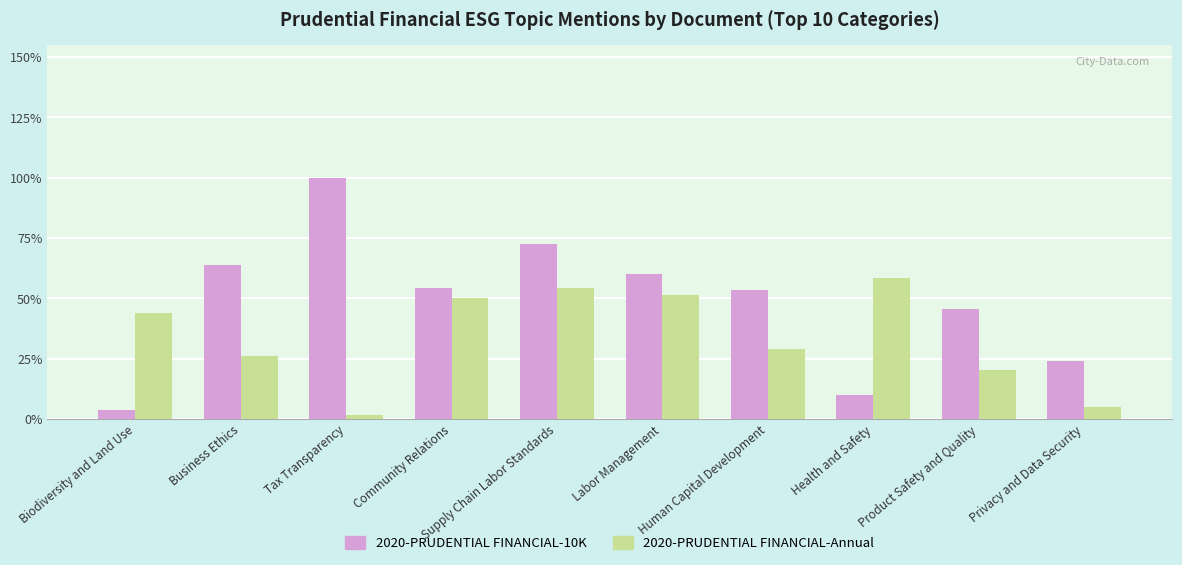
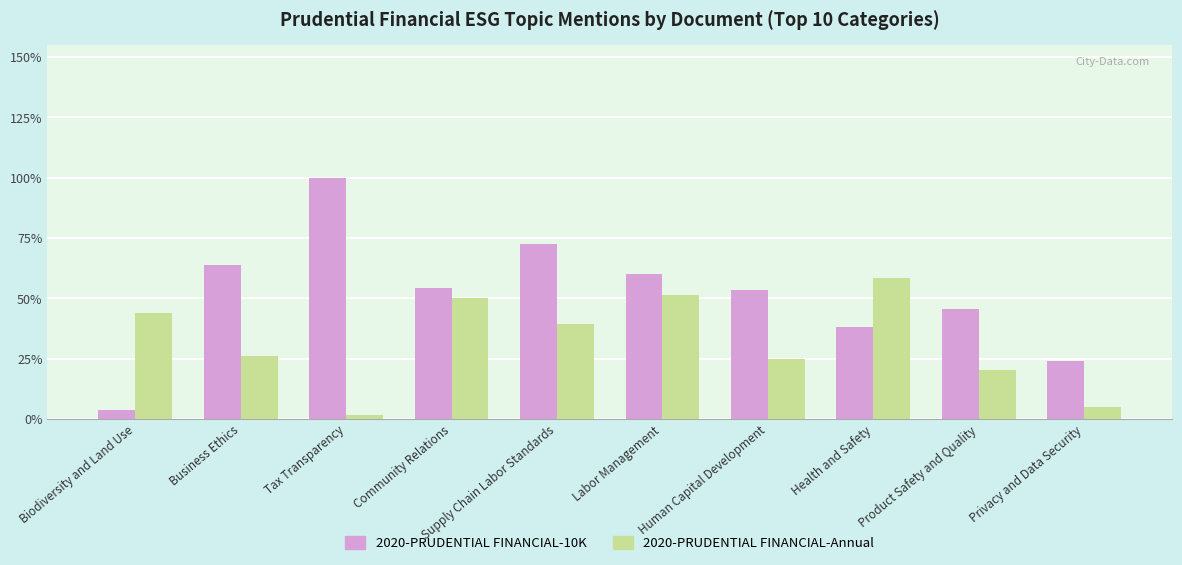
  {
    "2020-PRUDENTIAL FINANCIAL-10K": {
      "Biodiversity and Land Use": "4%",
      "Business Ethics": "64%",
      "Tax Transparency": "100%",
      "Community Relations": "54%",
      "Supply Chain Labor Standards": "72%",
      "Labor Management": "60%",
      "Human Capital Development": "53%",
-     "Health and Safety": "10%",
+     "Health and Safety": "38%",
      "Product Safety and Quality": "46%",
      "Privacy and Data Security": "24%"
    },
    "2020-PRUDENTIAL FINANCIAL-Annual": {
      "Biodiversity and Land Use": "44%",
      "Business Ethics": "26%",
      "Tax Transparency": "2%",
      "Community Relations": "50%",
-     "Supply Chain Labor Standards": "54%",
+     "Supply Chain Labor Standards": "39%",
      "Labor Management": "51%",
-     "Human Capital Development": "29%",
+     "Human Capital Development": "25%",
      "Health and Safety": "59%",
      "Product Safety and Quality": "20%",
      "Privacy and Data Security": "5%"
    }
  }
